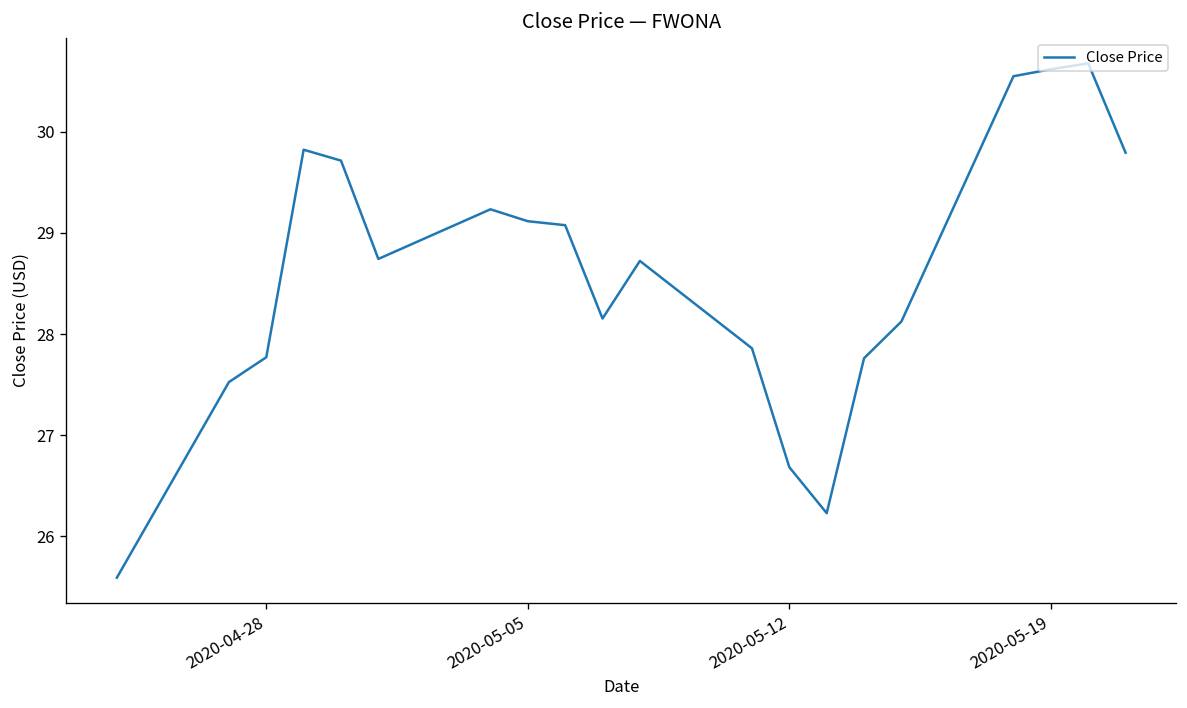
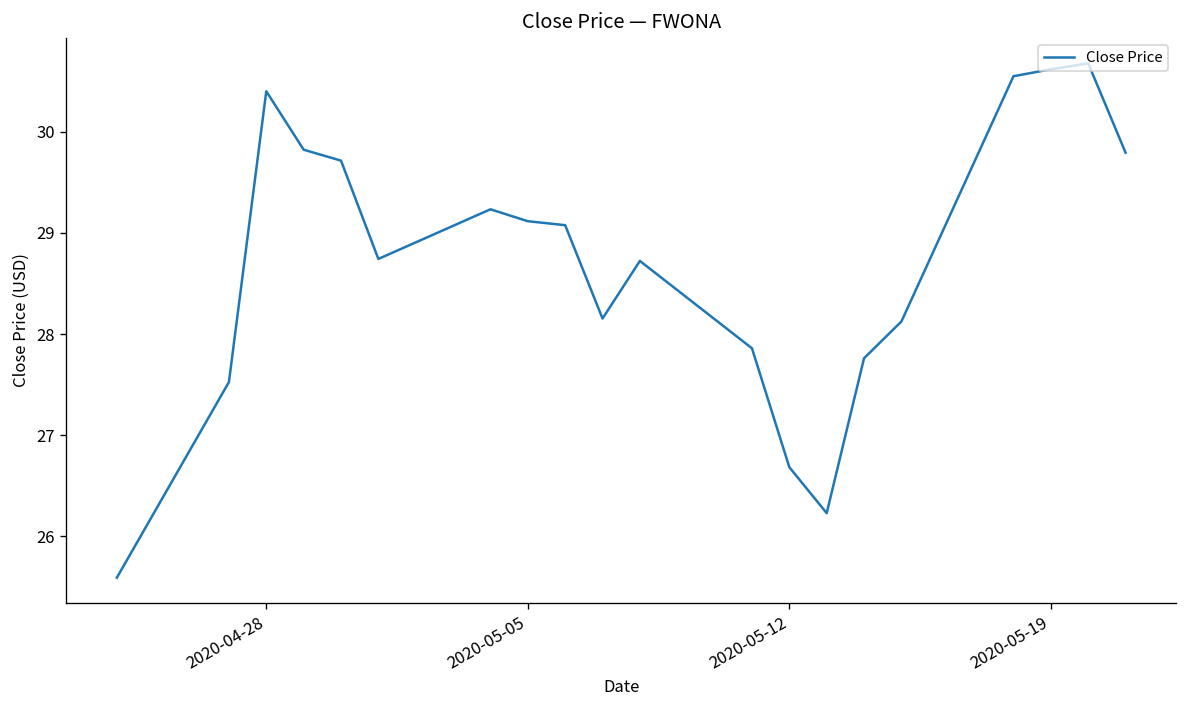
  {
-   "2020-04-28": 27.8,
+   "2020-04-28": 30.4,
    "2020-05-05": 29.1,
    "2020-05-12": 26.7
  }
